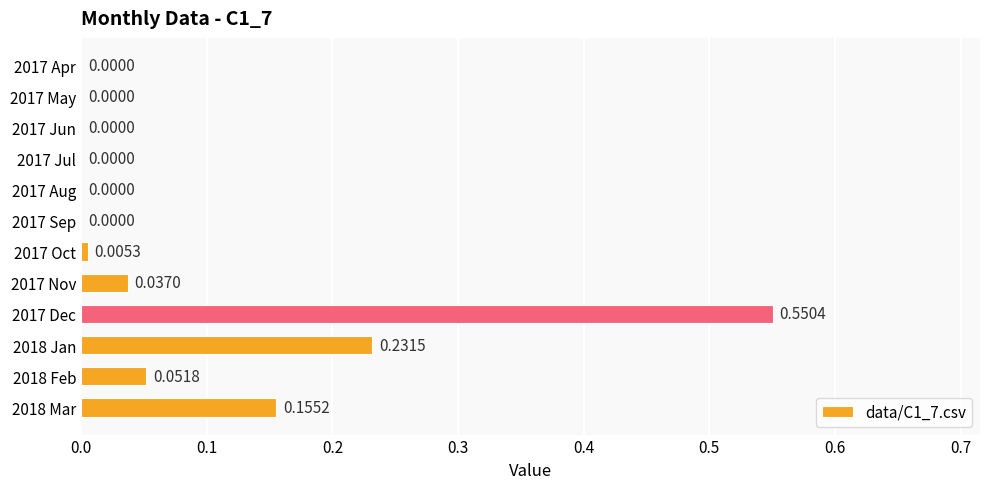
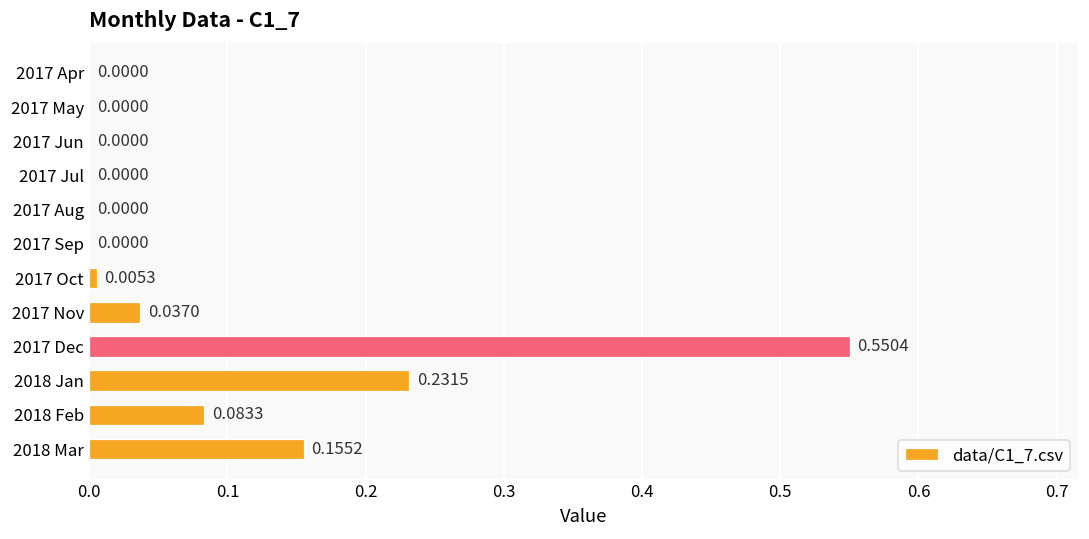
  {
    "2017 Apr": 0.0000,
    "2017 May": 0.0000,
    "2017 Jun": 0.0000,
    "2017 Jul": 0.0000,
    "2017 Aug": 0.0000,
    "2017 Sep": 0.0000,
    "2017 Oct": 0.0053,
    "2017 Nov": 0.0370,
    "2017 Dec": 0.5504,
    "2018 Jan": 0.2315,
-   "2018 Feb": 0.0518,
+   "2018 Feb": 0.0833,
    "2018 Mar": 0.1552
  }
